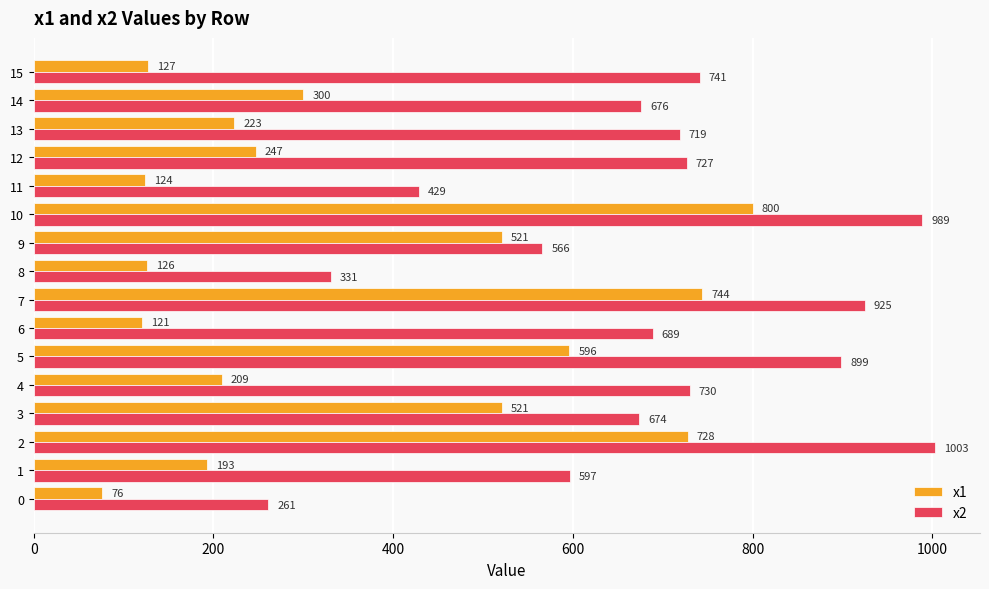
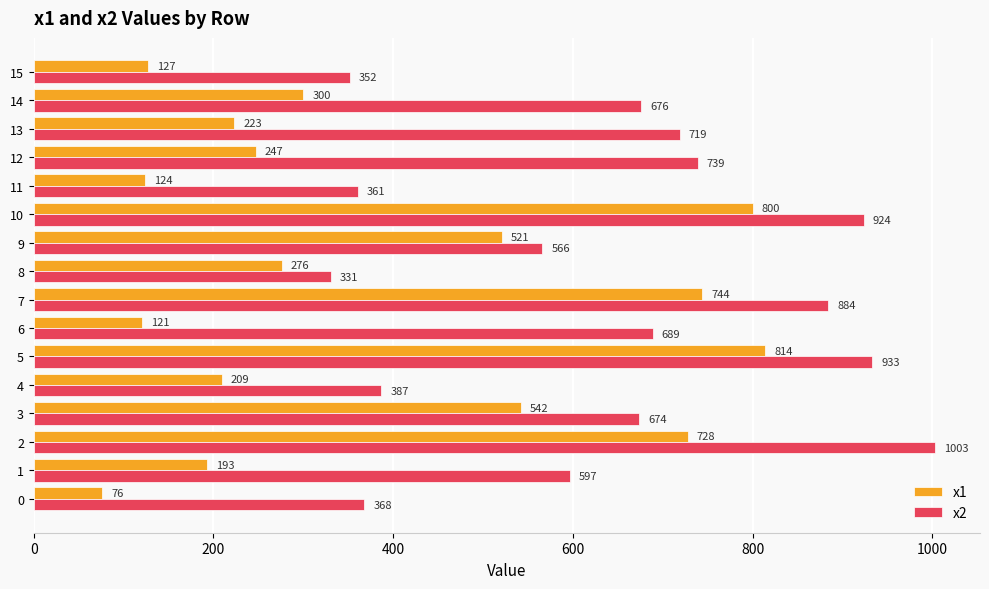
  {
    "x1": {
      "15": 127,
      "14": 300,
      "13": 223,
      "12": 247,
      "11": 124,
      "10": 800,
      "9": 521,
-     "8": 126,
+     "8": 276,
      "7": 744,
      "6": 121,
-     "5": 596,
+     "5": 814,
      "4": 209,
-     "3": 521,
+     "3": 542,
      "2": 728,
      "1": 193,
      "0": 76
    },
    "x2": {
-     "15": 741,
+     "15": 352,
      "14": 676,
      "13": 719,
-     "12": 727,
-     "11": 429,
-     "10": 989,
+     "12": 739,
+     "11": 361,
+     "10": 924,
      "9": 566,
      "8": 331,
-     "7": 925,
+     "7": 884,
      "6": 689,
-     "5": 899,
-     "4": 730,
+     "5": 933,
+     "4": 387,
      "3": 674,
      "2": 1003,
      "1": 597,
-     "0": 261
+     "0": 368
    }
  }
